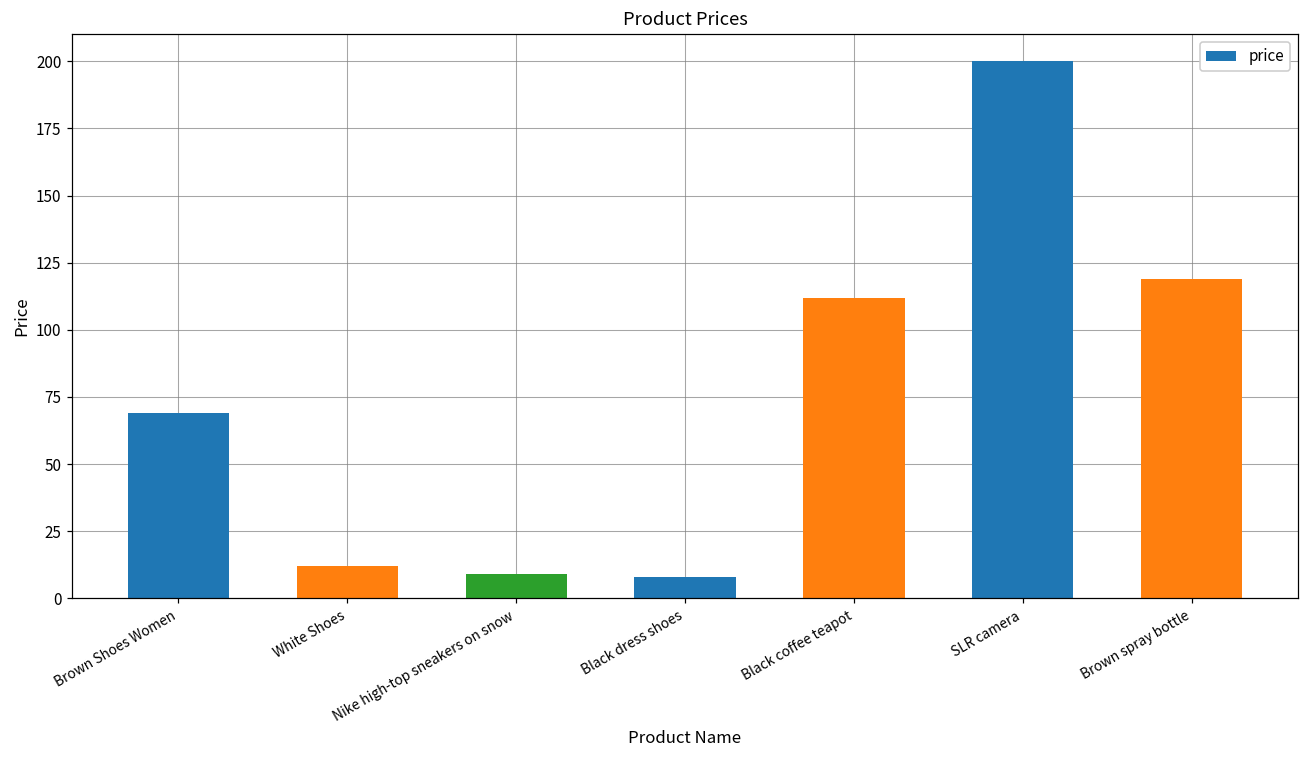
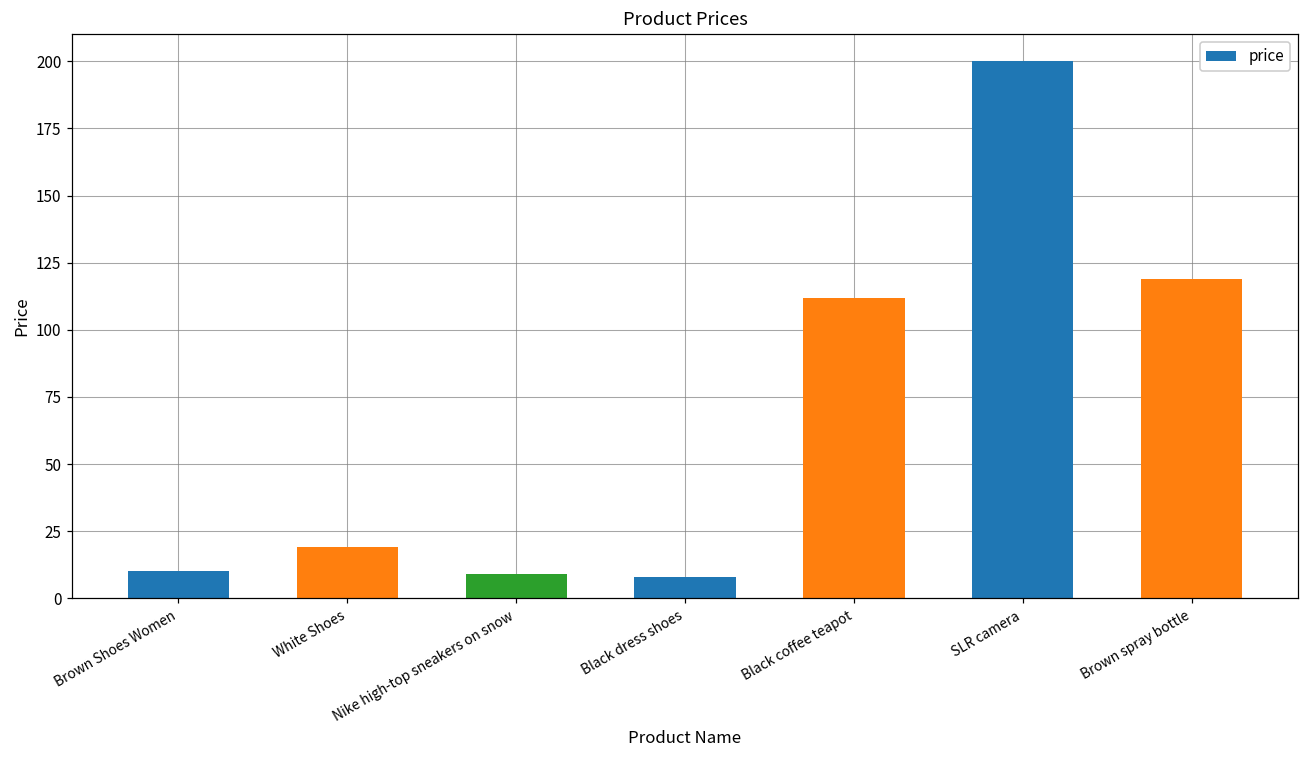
  {
-   "Brown Shoes Women": 69,
-   "White Shoes": 12,
+   "Brown Shoes Women": 10,
+   "White Shoes": 19,
    "Nike high-top sneakers on snow": 9,
    "Black dress shoes": 8,
    "Black coffee teapot": 112,
    "SLR camera": 200,
    "Brown spray bottle": 119
  }
